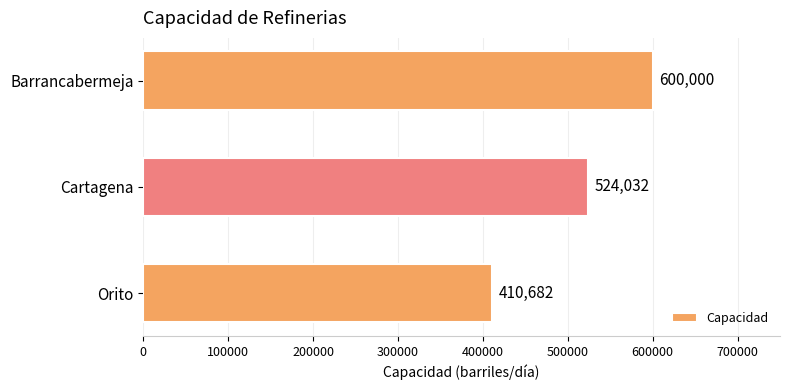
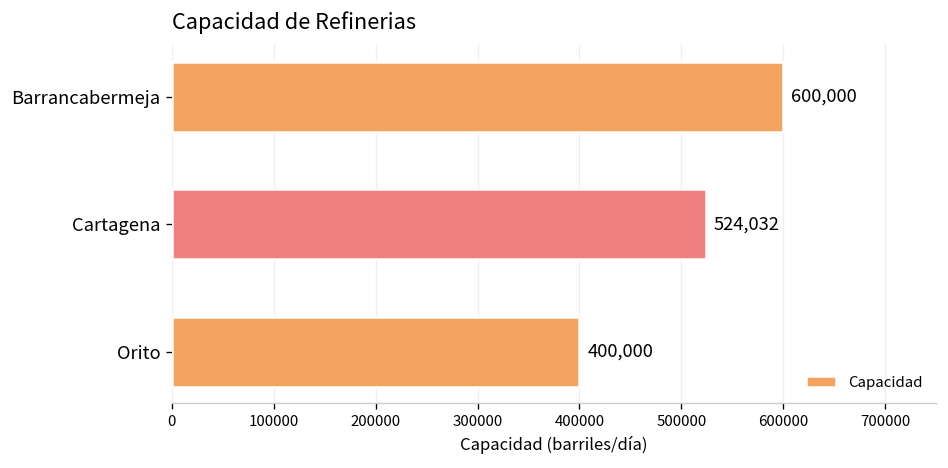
  {
    "Barrancabermeja": "600,000",
    "Cartagena": "524,032",
-   "Orito": "410,682"
+   "Orito": "400,000"
  }
